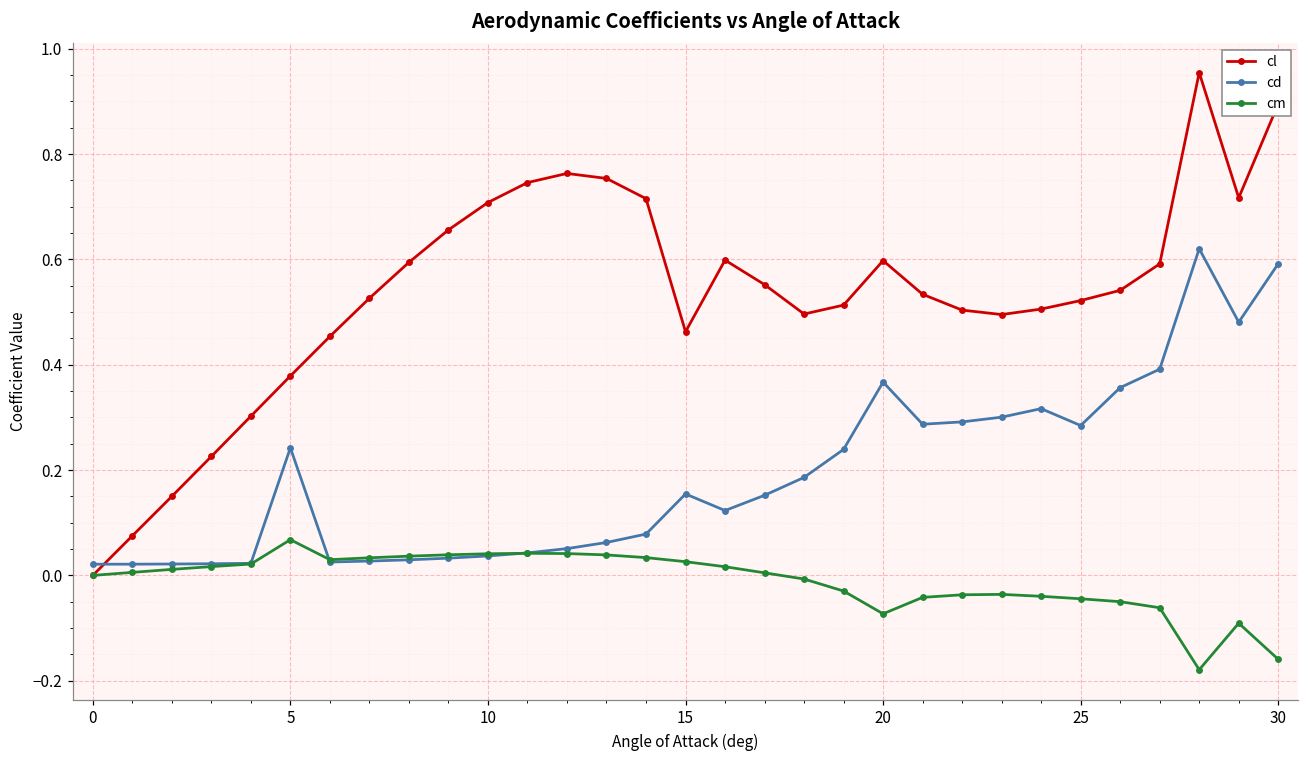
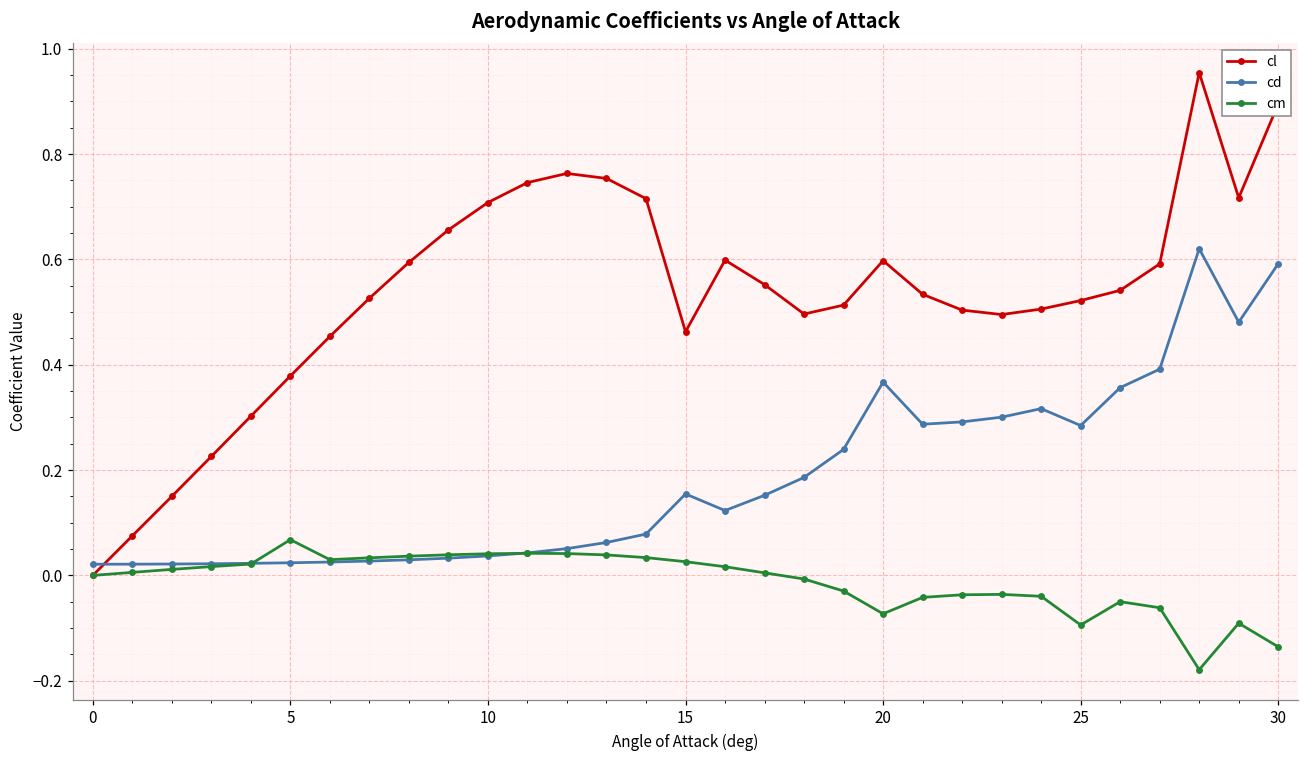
  {
    "cl": {
      "5": 0.38,
      "10": 0.71,
      "15": 0.46,
      "20": 0.60,
      "25": 0.52
    },
    "cd": {
      "0": 0.02,
-     "5": 0.24,
+     "5": 0.02,
      "15": 0.15,
      "20": 0.37,
      "25": 0.28,
      "30": 0.59
    },
    "cm": {
      "5": 0.07,
      "15": 0.03,
      "20": -0.07,
-     "25": -0.04,
-     "30": -0.16
+     "25": -0.09,
+     "30": -0.14
    }
  }
